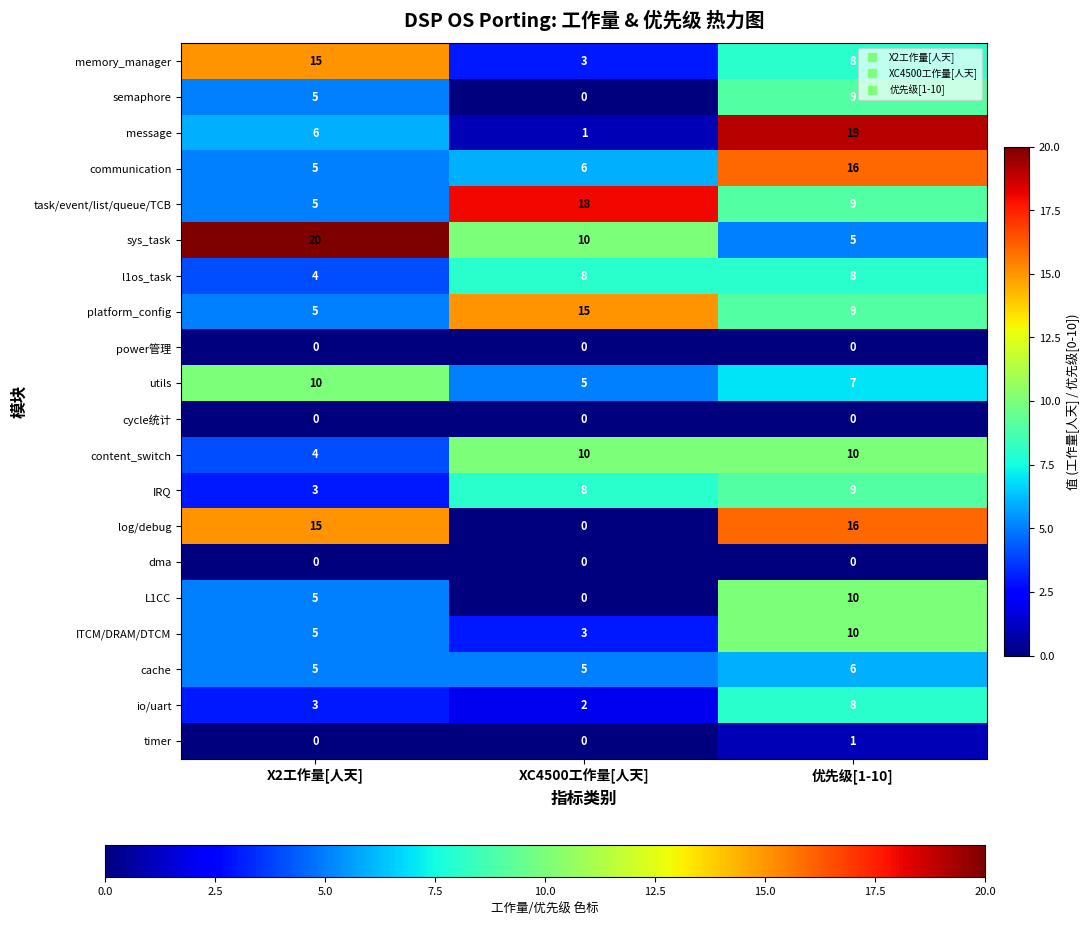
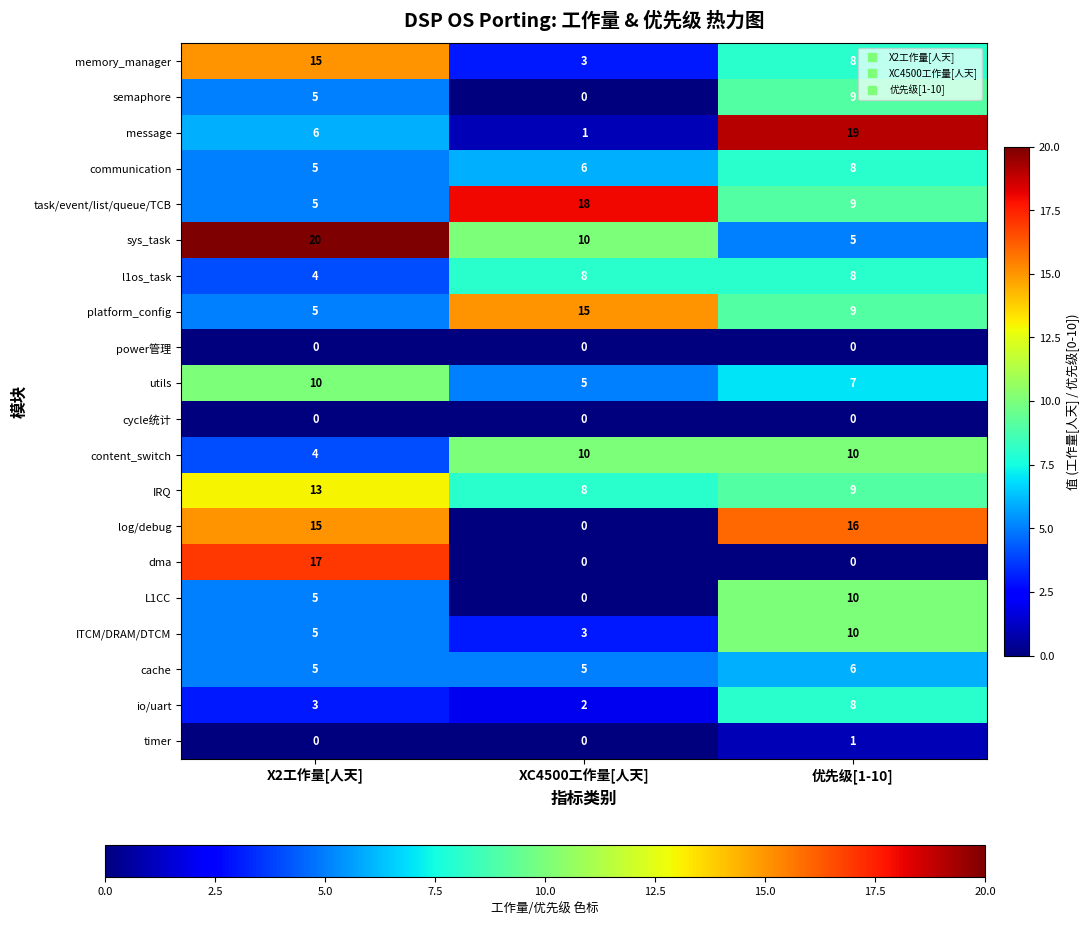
  {
    "memory_manager": {
      "X2工作量[人天]": 15,
      "XC4500工作量[人天]": 3,
      "优先级[1-10]": 8
    },
    "semaphore": {
      "X2工作量[人天]": 5,
      "XC4500工作量[人天]": 0,
      "优先级[1-10]": 9
    },
    "message": {
      "X2工作量[人天]": 6,
      "XC4500工作量[人天]": 1,
      "优先级[1-10]": 19
    },
    "communication": {
      "X2工作量[人天]": 5,
      "XC4500工作量[人天]": 6,
-     "优先级[1-10]": 16
+     "优先级[1-10]": 8
    },
    "task/event/list/queue/TCB": {
      "X2工作量[人天]": 5,
      "XC4500工作量[人天]": 18,
      "优先级[1-10]": 9
    },
    "sys_task": {
      "X2工作量[人天]": 20,
      "XC4500工作量[人天]": 10,
      "优先级[1-10]": 5
    },
    "l1os_task": {
      "X2工作量[人天]": 4,
      "XC4500工作量[人天]": 8,
      "优先级[1-10]": 8
    },
    "platform_config": {
      "X2工作量[人天]": 5,
      "XC4500工作量[人天]": 15,
      "优先级[1-10]": 9
    },
    "power管理": {
      "X2工作量[人天]": 0,
      "XC4500工作量[人天]": 0,
      "优先级[1-10]": 0
    },
    "utils": {
      "X2工作量[人天]": 10,
      "XC4500工作量[人天]": 5,
      "优先级[1-10]": 7
    },
    "cycle统计": {
      "X2工作量[人天]": 0,
      "XC4500工作量[人天]": 0,
      "优先级[1-10]": 0
    },
    "content_switch": {
      "X2工作量[人天]": 4,
      "XC4500工作量[人天]": 10,
      "优先级[1-10]": 10
    },
    "IRQ": {
-     "X2工作量[人天]": 3,
+     "X2工作量[人天]": 13,
      "XC4500工作量[人天]": 8,
      "优先级[1-10]": 9
    },
    "log/debug": {
      "X2工作量[人天]": 15,
      "XC4500工作量[人天]": 0,
      "优先级[1-10]": 16
    },
    "dma": {
-     "X2工作量[人天]": 0,
+     "X2工作量[人天]": 17,
      "XC4500工作量[人天]": 0,
      "优先级[1-10]": 0
    },
    "L1CC": {
      "X2工作量[人天]": 5,
      "XC4500工作量[人天]": 0,
      "优先级[1-10]": 10
    },
    "ITCM/DRAM/DTCM": {
      "X2工作量[人天]": 5,
      "XC4500工作量[人天]": 3,
      "优先级[1-10]": 10
    },
    "cache": {
      "X2工作量[人天]": 5,
      "XC4500工作量[人天]": 5,
      "优先级[1-10]": 6
    },
    "io/uart": {
      "X2工作量[人天]": 3,
      "XC4500工作量[人天]": 2,
      "优先级[1-10]": 8
    },
    "timer": {
      "X2工作量[人天]": 0,
      "XC4500工作量[人天]": 0,
      "优先级[1-10]": 1
    }
  }
